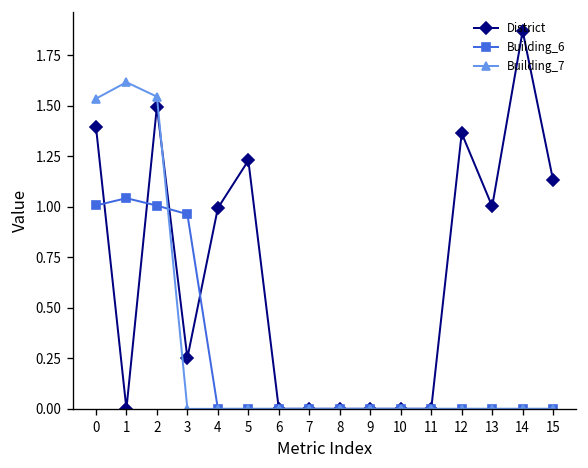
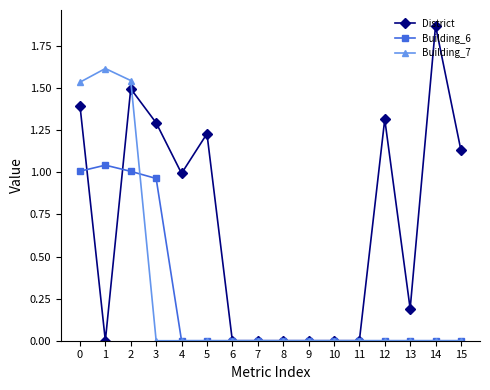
  {
    "District": {
      "0": 1.40,
      "1": 0.00,
      "2": 1.50,
-     "3": 0.25,
+     "3": 1.29,
      "4": 0.99,
      "5": 1.23,
-     "12": 1.36,
-     "13": 1.00,
+     "12": 1.32,
+     "13": 0.19,
      "14": 1.87,
      "15": 1.13
    }
  }
